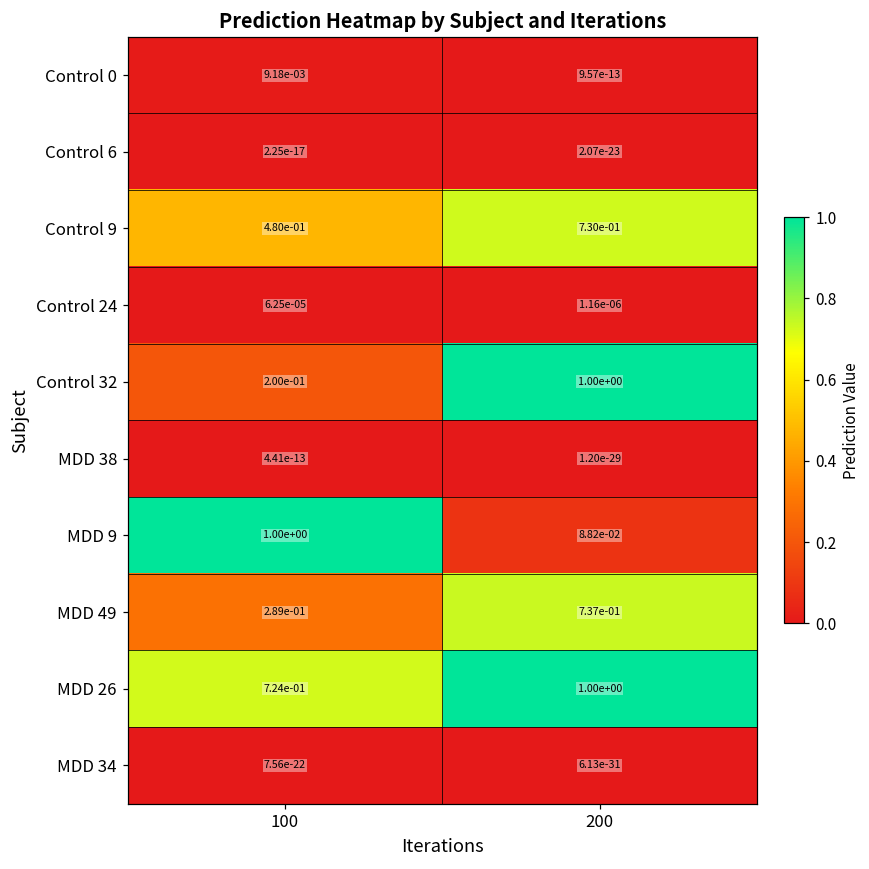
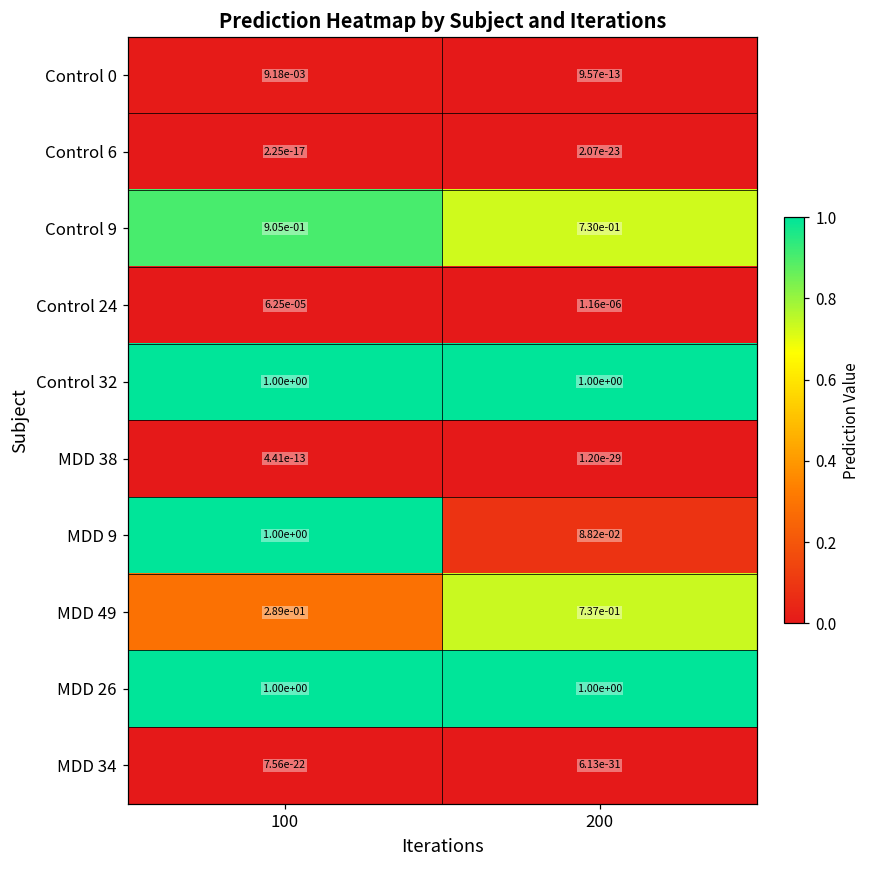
  {
    "Control 9": {
-     "100": "4.80e-01"
+     "100": "9.05e-01"
    },
    "Control 32": {
-     "100": "2.00e-01"
+     "100": "1.00e+00"
    },
    "MDD 26": {
-     "100": "7.24e-01"
+     "100": "1.00e+00"
    }
  }
